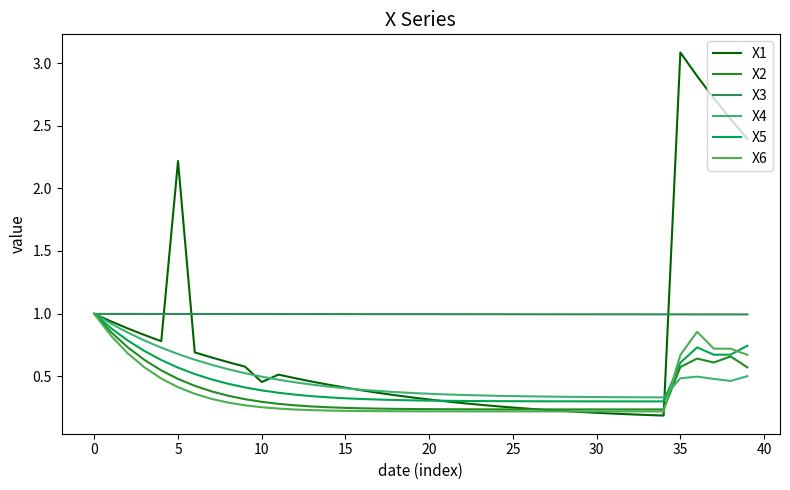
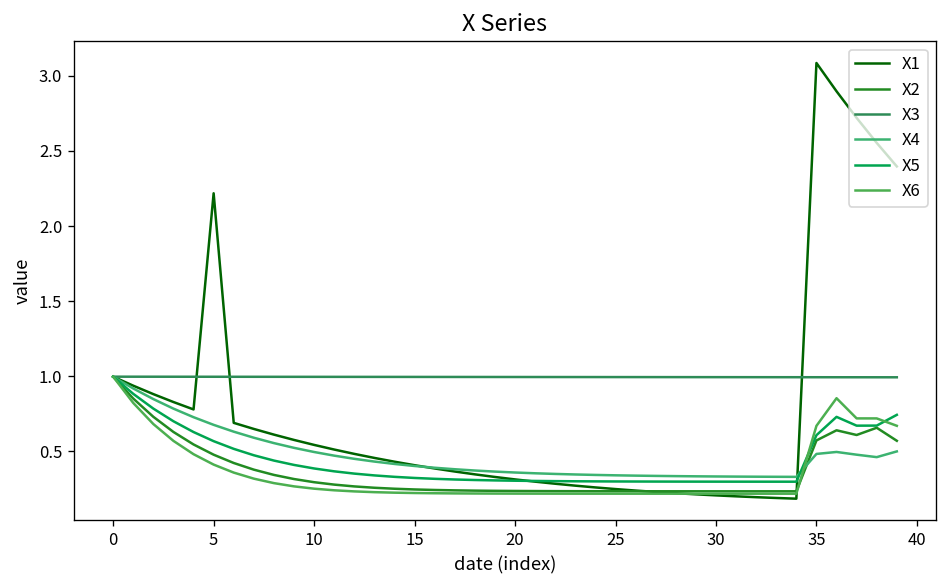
  {
    "X1": {
      "5": 2.22,
-     "10": 0.45,
+     "10": 0.54,
      "35": 3.09
    }
  }
